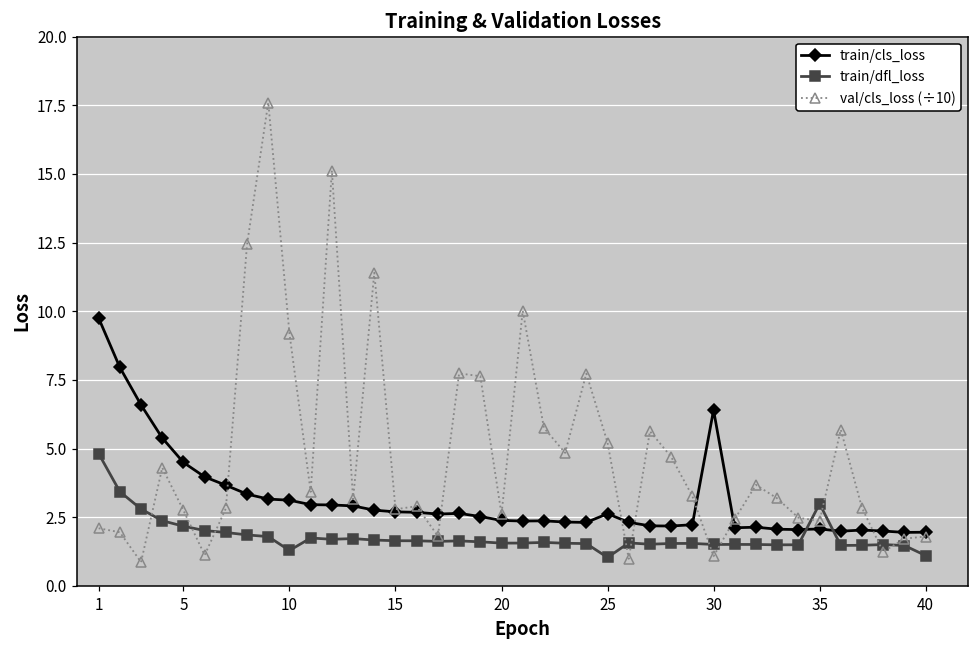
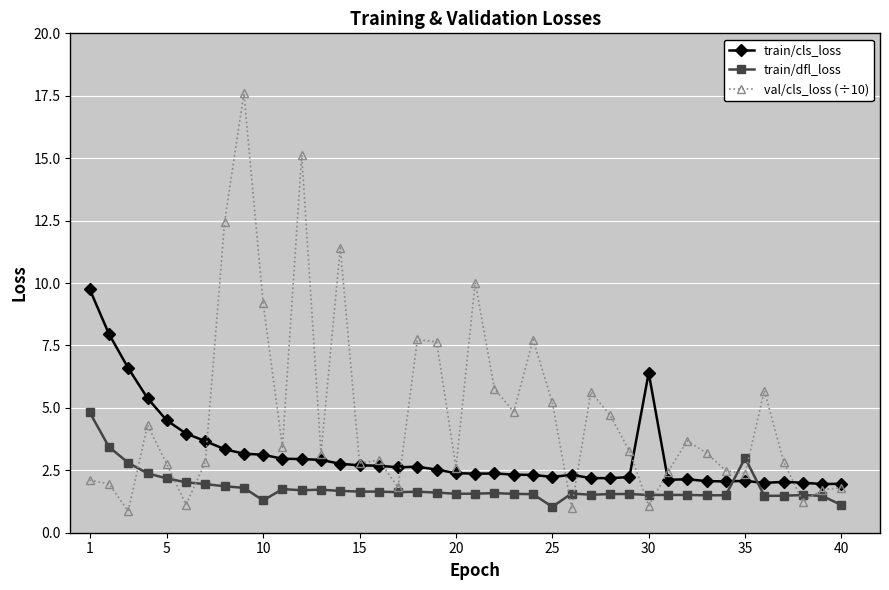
  {
    "train/cls_loss": {
      "1": 9.8,
      "5": 4.5,
      "10": 3.1,
      "20": 2.4,
-     "25": 2.6,
+     "25": 2.2,
      "30": 6.4,
      "35": 2.1,
      "40": 2.0
    },
    "train/dfl_loss": {
      "1": 4.8,
      "5": 2.2,
      "10": 1.3,
      "15": 1.6,
      "20": 1.6,
      "25": 1.0,
      "30": 1.5,
      "35": 3.0,
      "40": 1.1
    },
    "val/cls_loss (÷10)": {
      "1": 2.1,
      "5": 2.8,
      "10": 9.2,
      "20": 2.6,
      "25": 5.2,
      "30": 1.1,
      "35": 2.4,
      "40": 1.8
    }
  }
